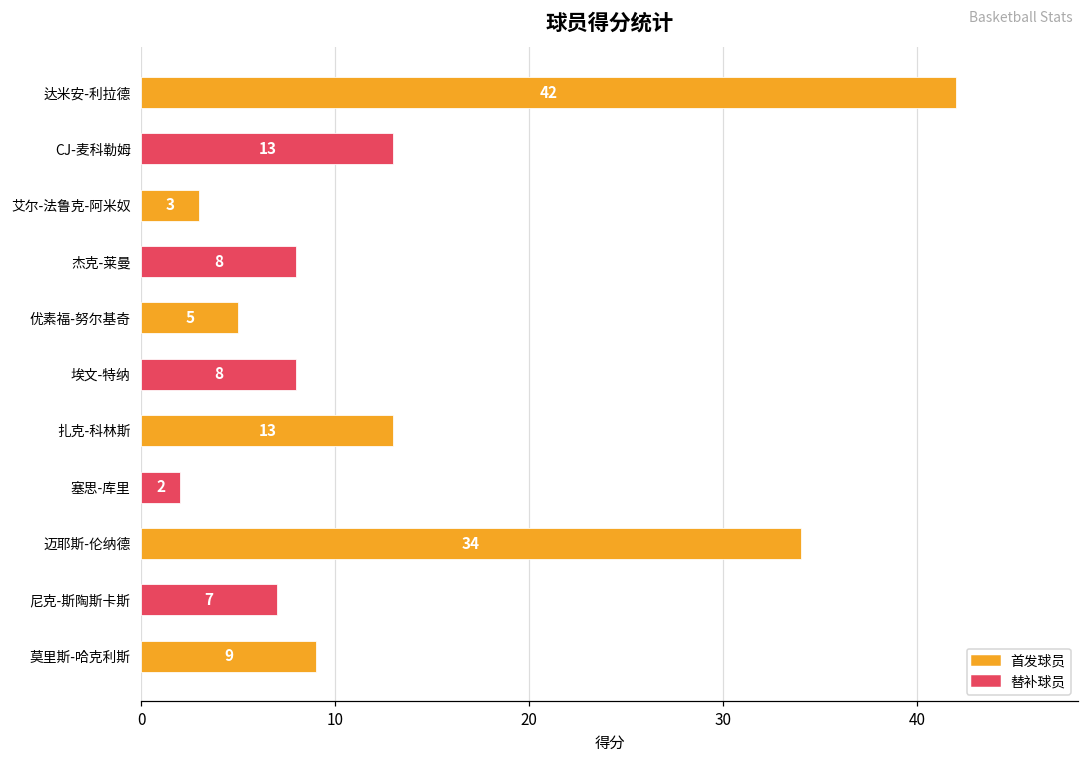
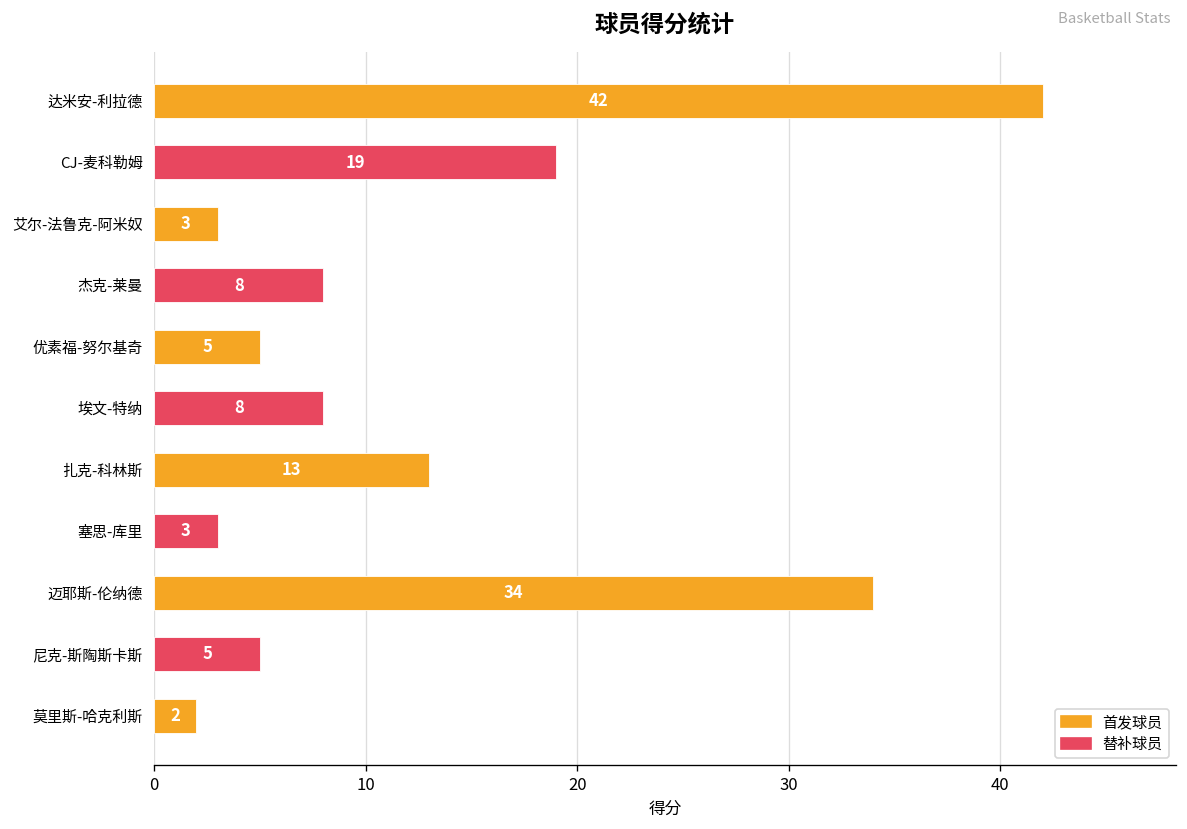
  {
    "达米安-利拉德": 42,
-   "CJ-麦科勒姆": 13,
+   "CJ-麦科勒姆": 19,
    "艾尔-法鲁克-阿米奴": 3,
    "杰克-莱曼": 8,
    "优素福-努尔基奇": 5,
    "埃文-特纳": 8,
    "扎克-科林斯": 13,
-   "塞思-库里": 2,
+   "塞思-库里": 3,
    "迈耶斯-伦纳德": 34,
-   "尼克-斯陶斯卡斯": 7,
-   "莫里斯-哈克利斯": 9
+   "尼克-斯陶斯卡斯": 5,
+   "莫里斯-哈克利斯": 2
  }
